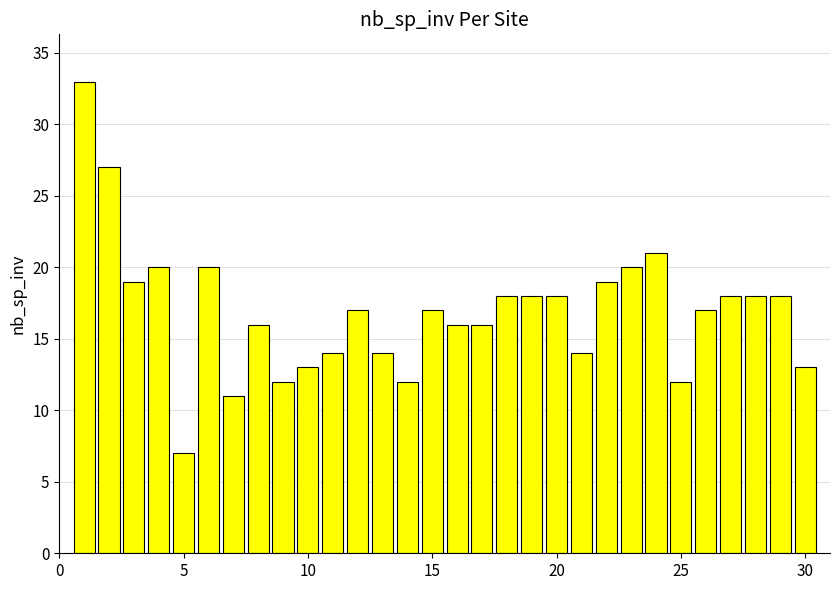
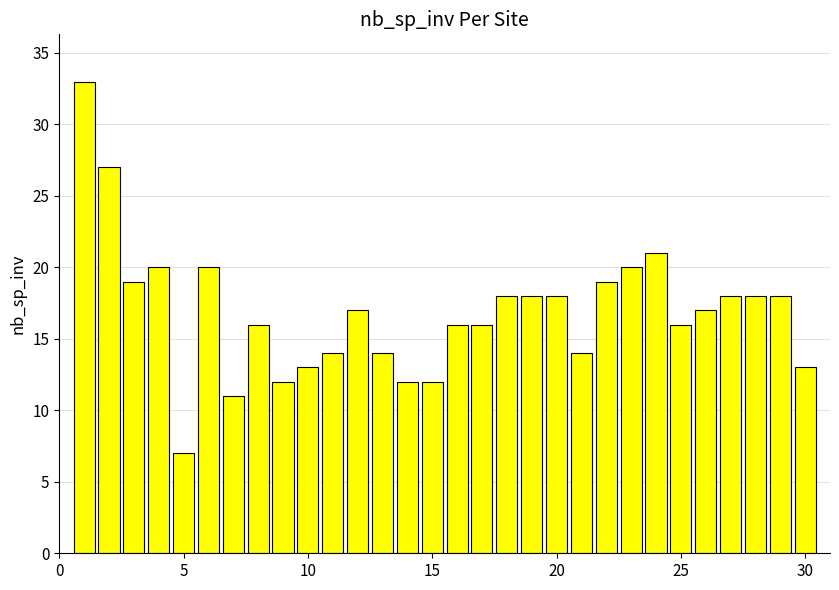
  {
    "5": 7,
    "10": 13,
-   "15": 17,
+   "15": 12,
    "20": 18,
-   "25": 12,
+   "25": 16,
    "30": 13
  }
